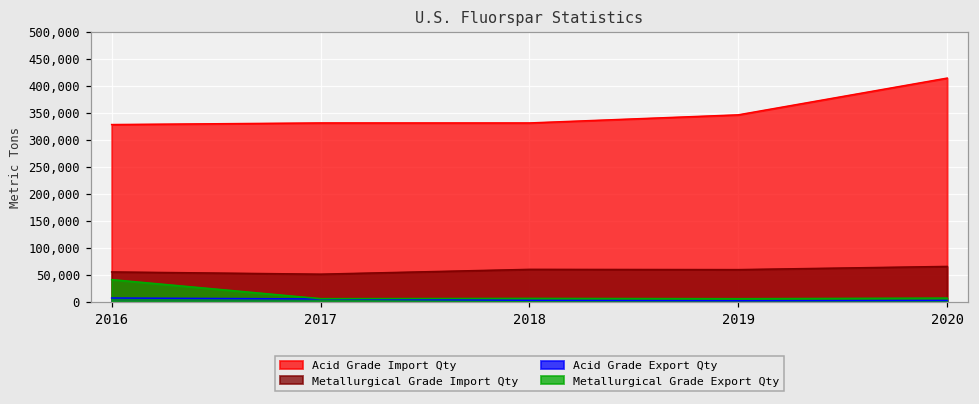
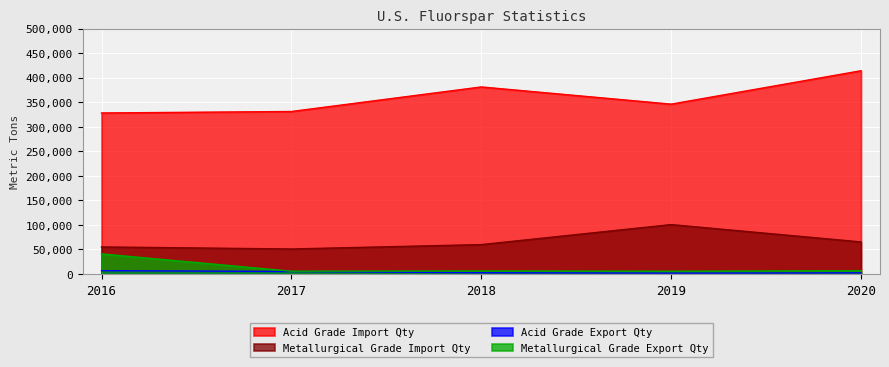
  {
    "Acid Grade Import Qty": {
      "2016": "330,000",
      "2017": "330,000",
-     "2018": "330,000",
+     "2018": "380,000",
      "2019": "350,000",
      "2020": "410,000"
    },
    "Metallurgical Grade Import Qty": {
      "2016": "60,000",
      "2017": "50,000",
      "2018": "60,000",
-     "2019": "60,000",
+     "2019": "100,000",
      "2020": "70,000"
    },
    "Acid Grade Export Qty": {
      "2016": "10,000"
    },
    "Metallurgical Grade Export Qty": {
      "2016": "40,000"
    }
  }
